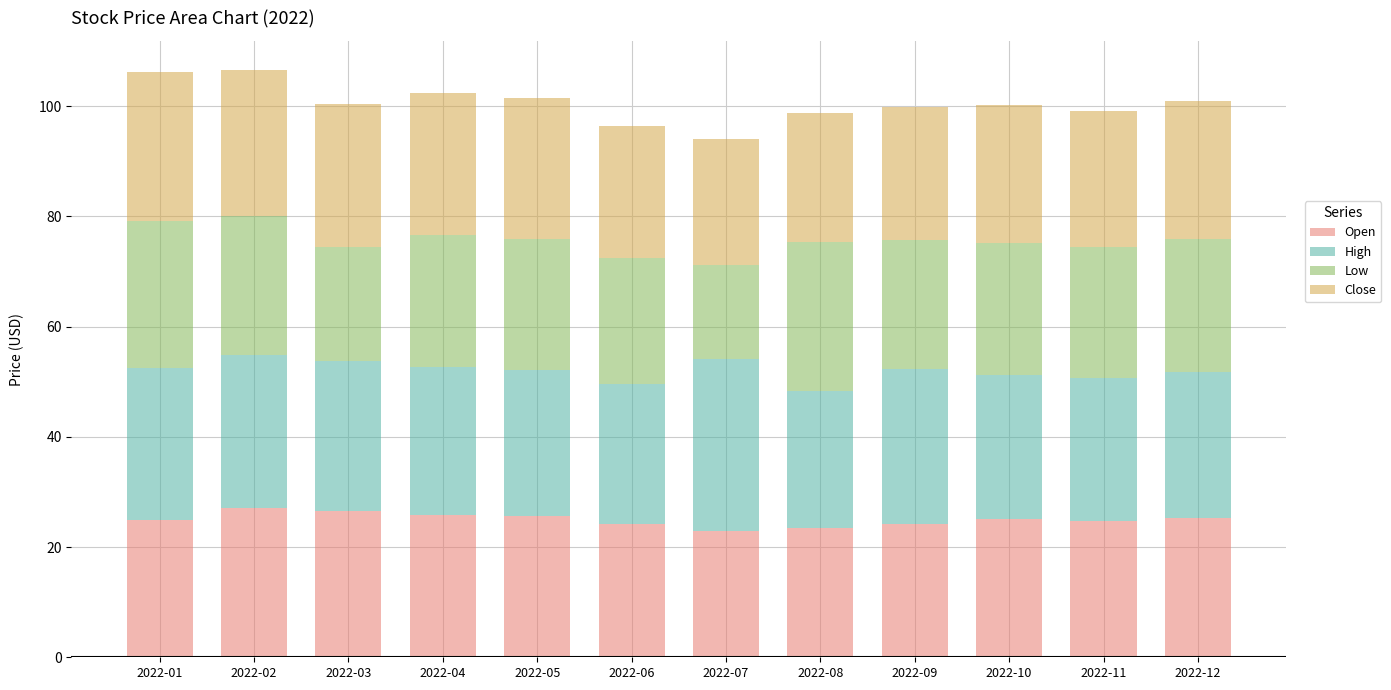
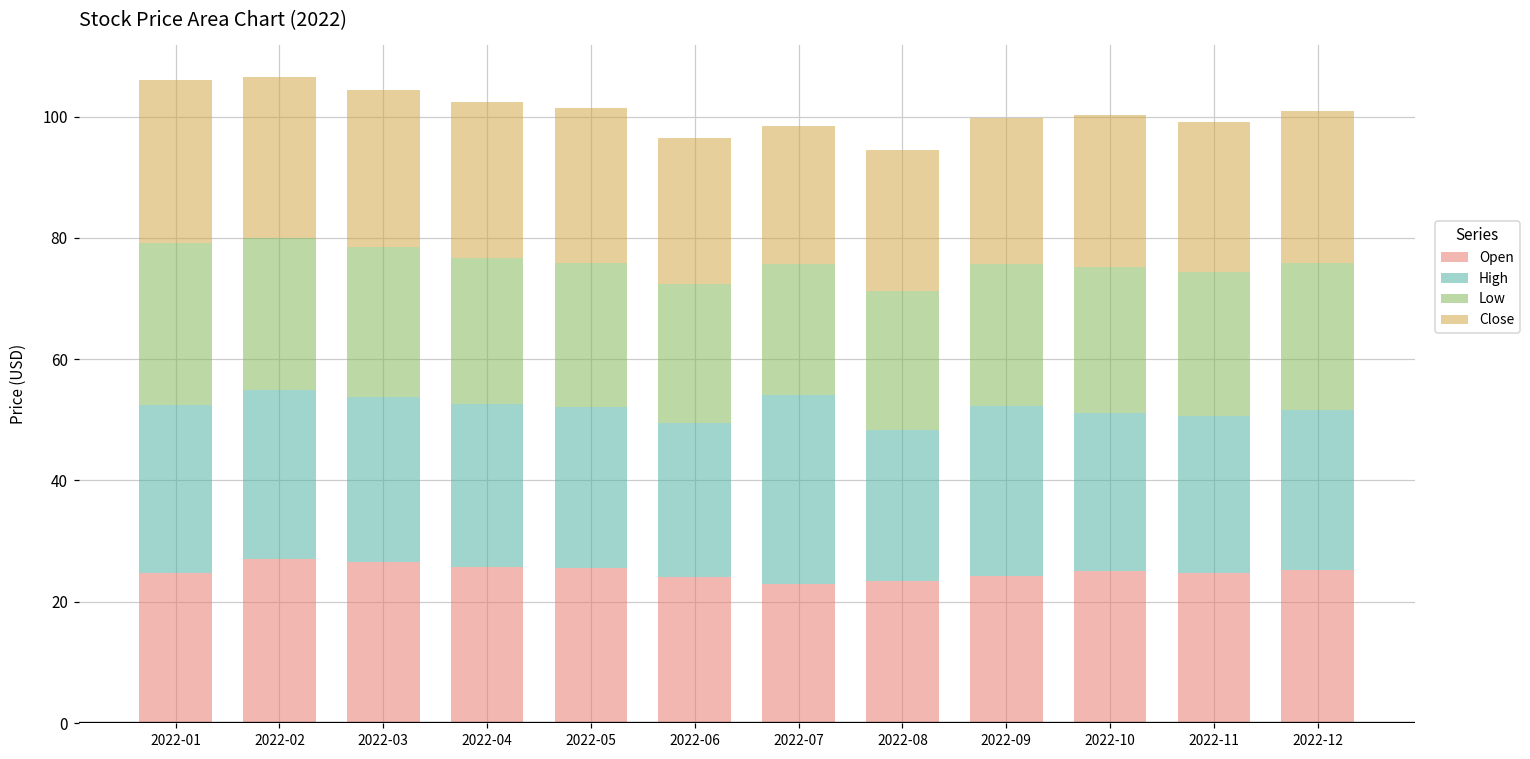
  {
    "High": {
      "2022-01": 28,
      "2022-02": 28,
      "2022-03": 27,
      "2022-04": 27,
      "2022-05": 27,
      "2022-06": 25,
      "2022-07": 31,
      "2022-08": 25,
      "2022-09": 28,
      "2022-10": 26,
      "2022-11": 26,
      "2022-12": 26
    },
    "Low": {
      "2022-01": 27,
      "2022-02": 25,
-     "2022-03": 21,
+     "2022-03": 25,
      "2022-04": 24,
      "2022-05": 24,
      "2022-06": 23,
-     "2022-07": 17,
-     "2022-08": 27,
+     "2022-07": 22,
+     "2022-08": 23,
      "2022-09": 23,
      "2022-10": 24,
      "2022-11": 24,
      "2022-12": 24
    }
  }
